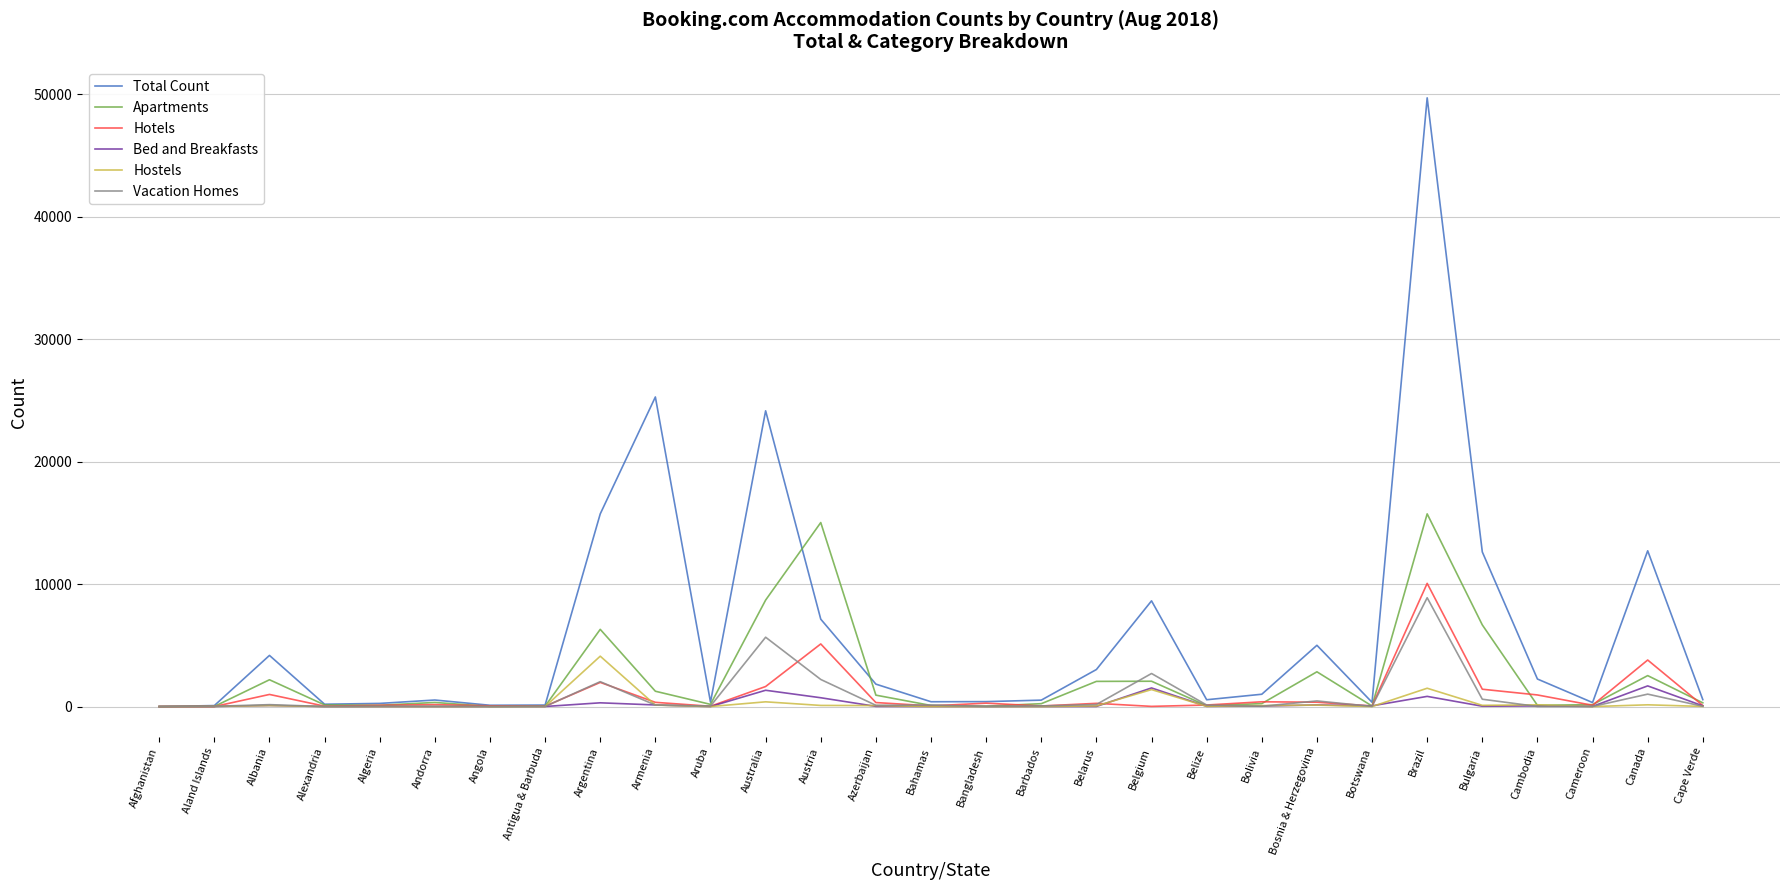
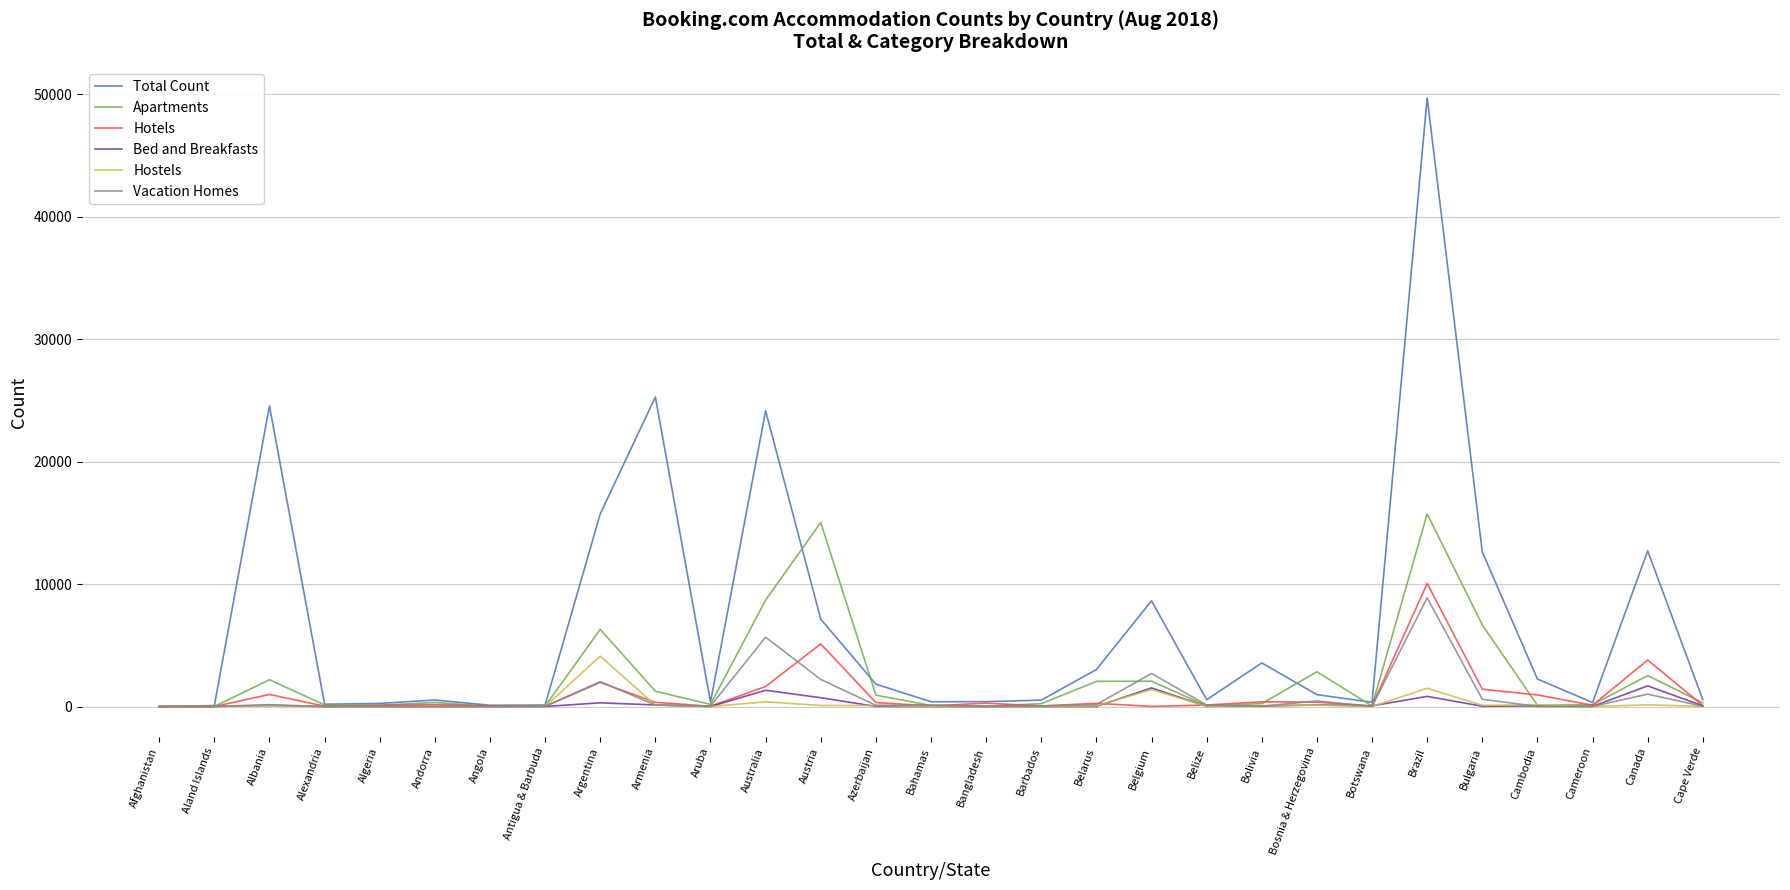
  {
    "Total Count": {
-     "Albania": 4200,
+     "Albania": 24600,
      "Argentina": 15700,
      "Armenia": 25300,
      "Australia": 24200,
      "Austria": 7100,
      "Azerbaijan": 1800,
      "Bahamas": 400,
      "Barbados": 500,
      "Belarus": 3000,
      "Belgium": 8600,
      "Belize": 600,
-     "Bolivia": 1000,
-     "Bosnia & Herzegovina": 5000,
+     "Bolivia": 3600,
+     "Bosnia & Herzegovina": 1000,
      "Botswana": 300,
      "Brazil": 49700,
      "Bulgaria": 12600,
      "Cambodia": 2200,
      "Canada": 12700,
      "Cape Verde": 600
    },
    "Apartments": {
      "Albania": 2200,
      "Argentina": 6300,
      "Armenia": 1300,
      "Australia": 8700,
      "Austria": 15000,
      "Azerbaijan": 900,
      "Belarus": 2100,
      "Belgium": 2100,
      "Bosnia & Herzegovina": 2800,
      "Brazil": 15700,
      "Bulgaria": 6700,
      "Canada": 2500,
      "Cape Verde": 300
    },
    "Hotels": {
      "Albania": 1000,
      "Armenia": 300,
      "Australia": 1600,
      "Austria": 5100,
      "Azerbaijan": 300,
      "Belgium": 0,
      "Brazil": 10100,
      "Bulgaria": 1400,
      "Cambodia": 900,
      "Canada": 3800
    },
    "Bed and Breakfasts": {
      "Argentina": 300,
      "Australia": 1300,
      "Austria": 700,
      "Brazil": 800,
      "Canada": 1700
    },
    "Hostels": {
      "Argentina": 4100,
      "Australia": 400,
      "Austria": 100,
      "Brazil": 1500,
      "Canada": 100
    },
    "Vacation Homes": {
      "Australia": 5700,
      "Austria": 2200,
      "Belgium": 2700,
      "Brazil": 8900,
      "Bulgaria": 600,
      "Canada": 1000
    }
  }
